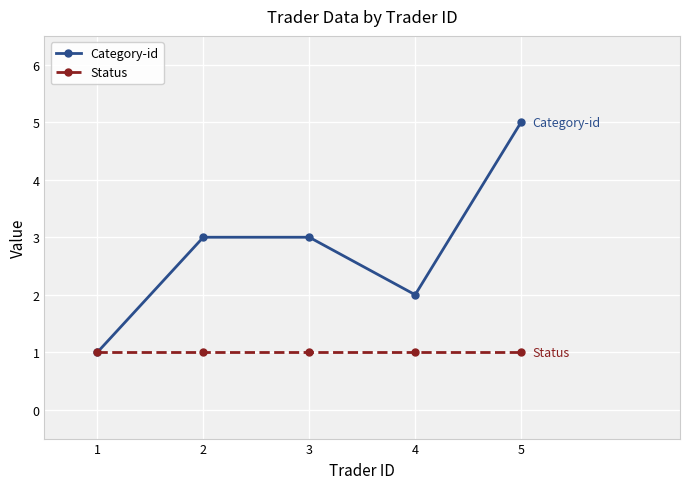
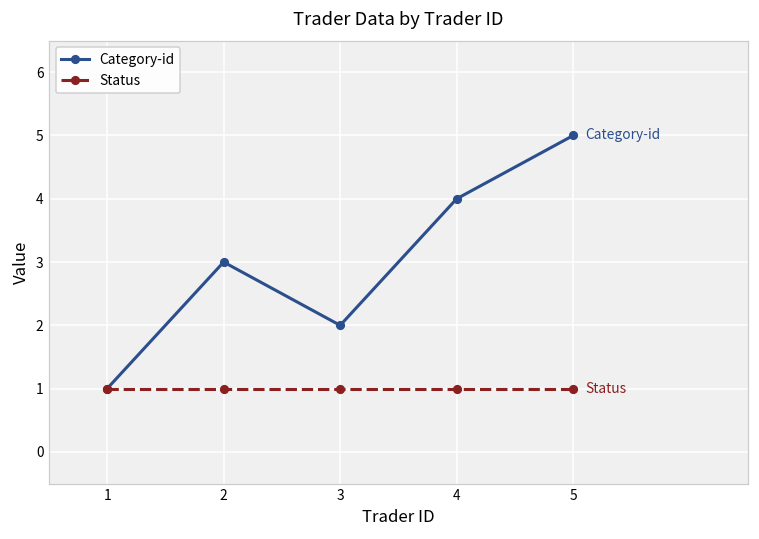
  {
    "Category-id": {
      "2": 3,
-     "3": 3,
-     "4": 2,
+     "3": 2,
+     "4": 4,
      "5": 5
    },
    "Status": {
      "2": 1,
      "3": 1,
      "4": 1,
      "5": 1
    }
  }
